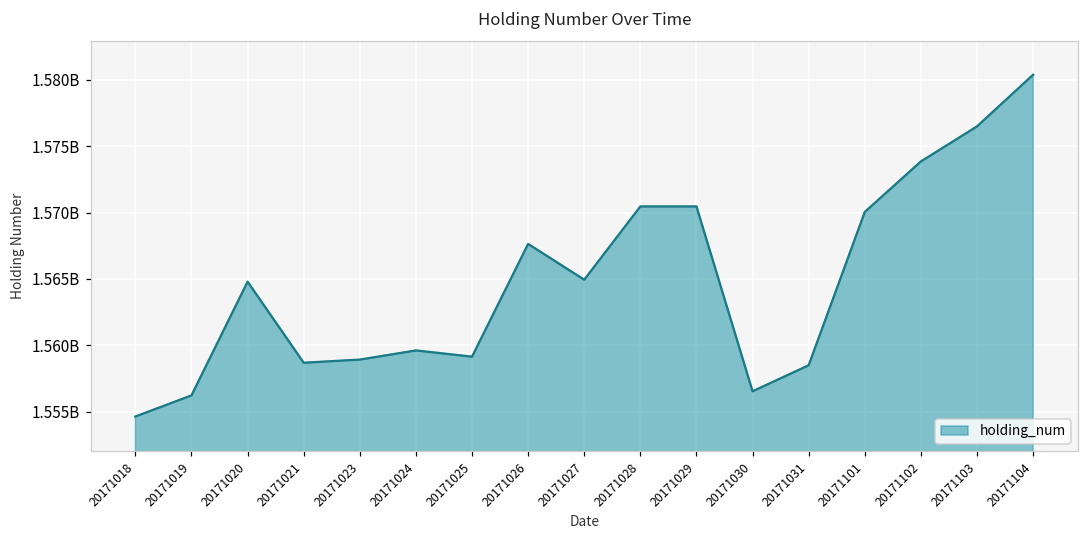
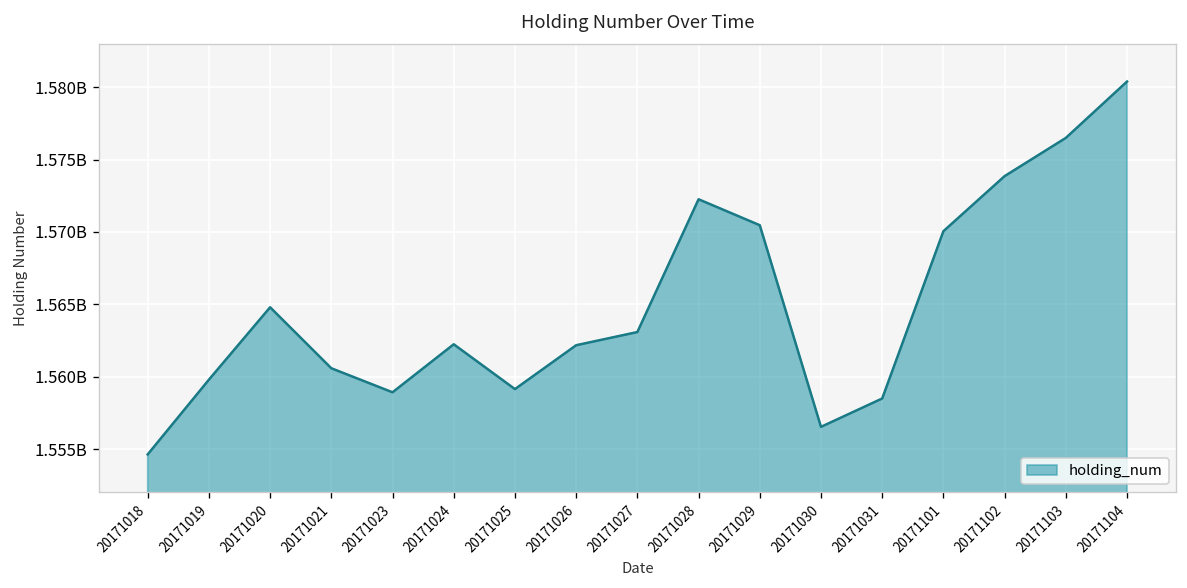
  {
    "20171018": 1554600000,
-   "20171019": 1556200000,
+   "20171019": 1559800000,
    "20171020": 1564800000,
-   "20171021": 1558700000,
+   "20171021": 1560600000,
    "20171023": 1558900000,
-   "20171024": 1559600000,
+   "20171024": 1562200000,
    "20171025": 1559100000,
-   "20171026": 1567600000,
-   "20171027": 1564900000,
-   "20171028": 1570500000,
+   "20171026": 1562200000,
+   "20171027": 1563100000,
+   "20171028": 1572300000,
    "20171029": 1570500000,
    "20171030": 1556500000,
    "20171031": 1558500000,
    "20171101": 1570000000,
    "20171102": 1573900000,
    "20171103": 1576500000,
    "20171104": 1580400000
  }
